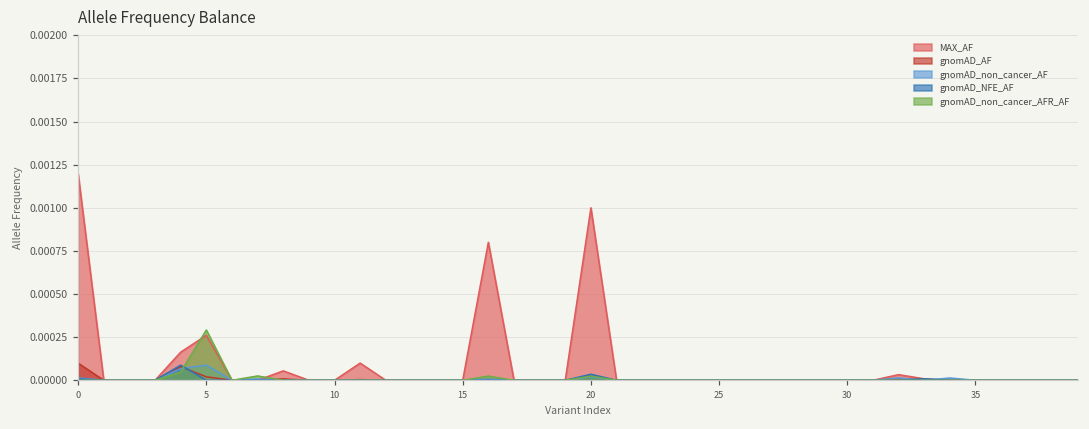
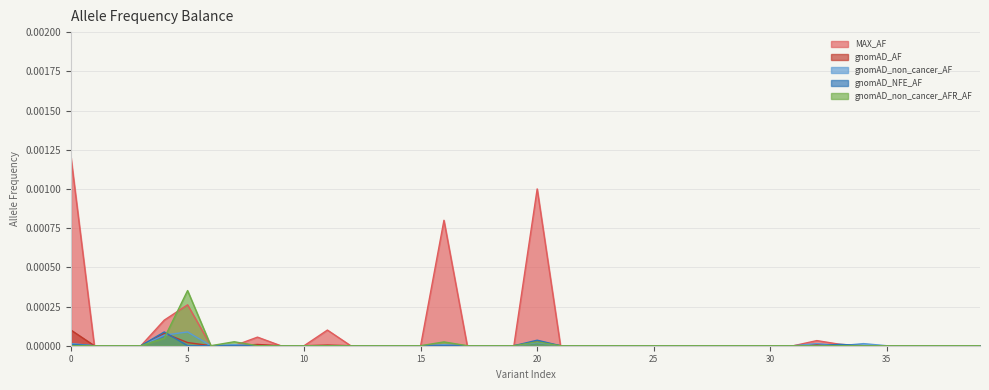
  {
    "MAX_AF": {
      "0": 0.00120,
      "5": 0.00026,
      "20": 0.00100
    },
    "gnomAD_AF": {
      "0": 0.00010,
      "5": 0.00002
    },
    "gnomAD_non_cancer_AF": {
      "5": 0.00009
    },
    "gnomAD_NFE_AF": {
      "5": 0.00000
    },
    "gnomAD_non_cancer_AFR_AF": {
-     "5": 0.00029
+     "5": 0.00035
    }
  }
